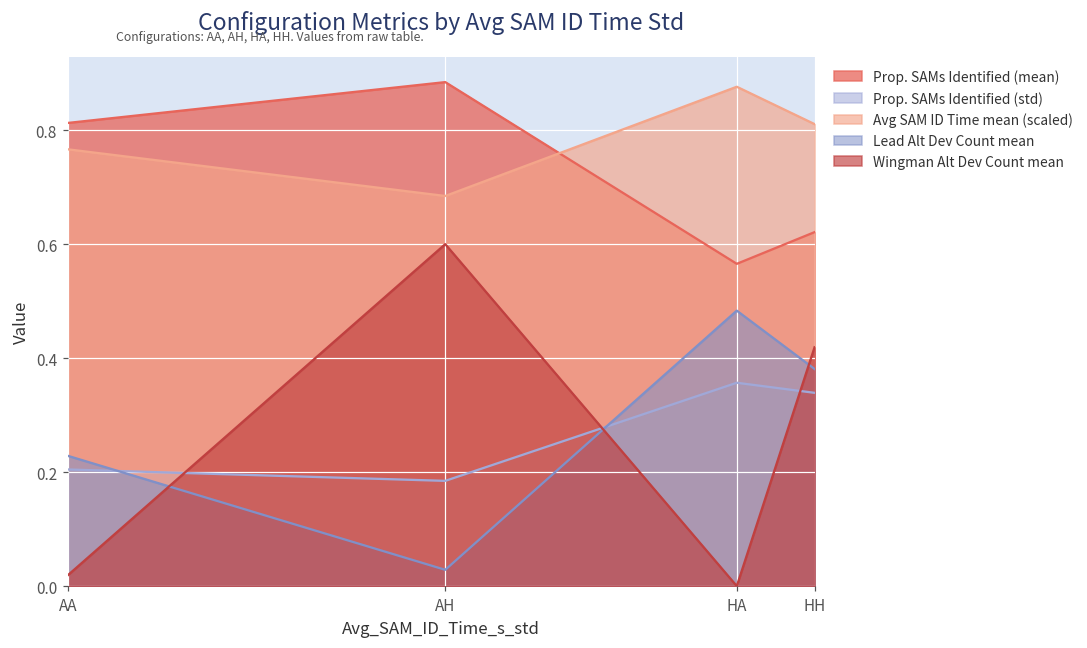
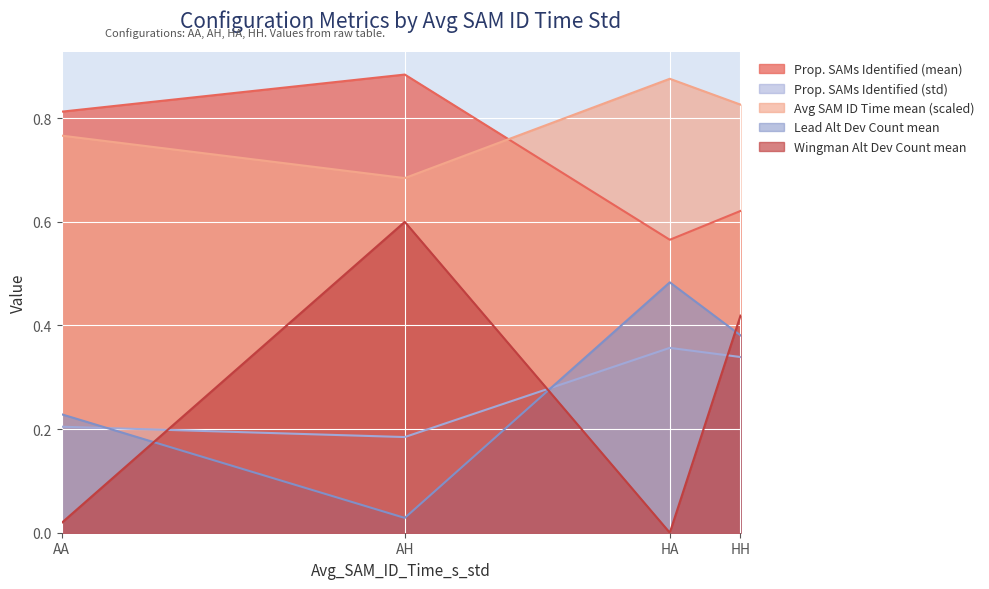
  {
    "Avg SAM ID Time mean (scaled)": {
      "AA": 0.77,
      "AH": 0.68,
      "HA": 0.88,
-     "HH": 0.81
+     "HH": 0.83
    }
  }
